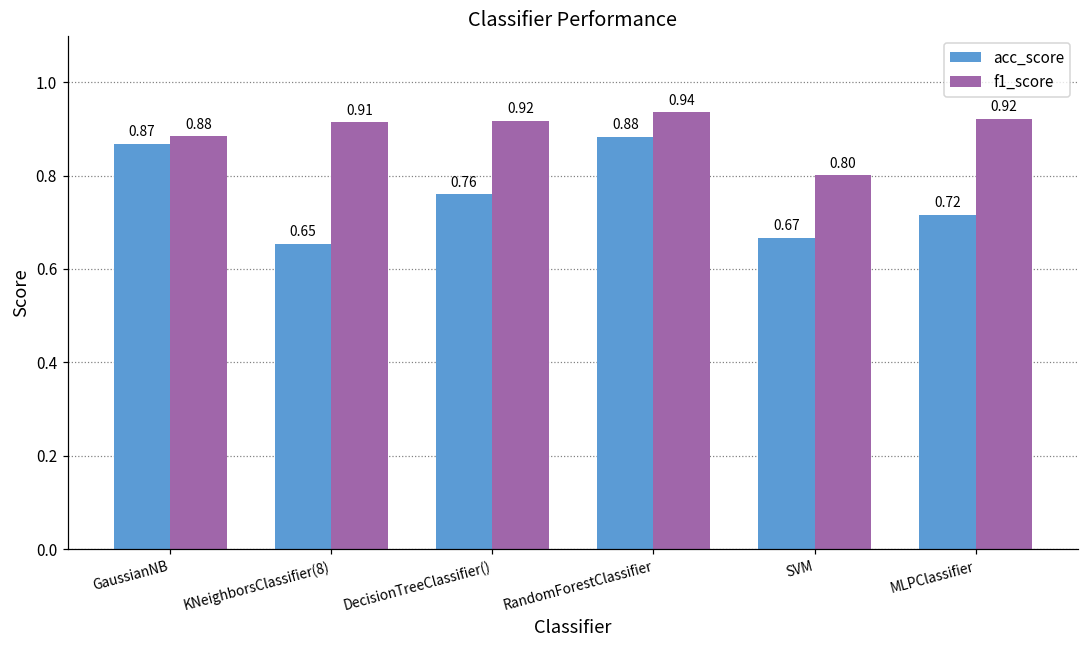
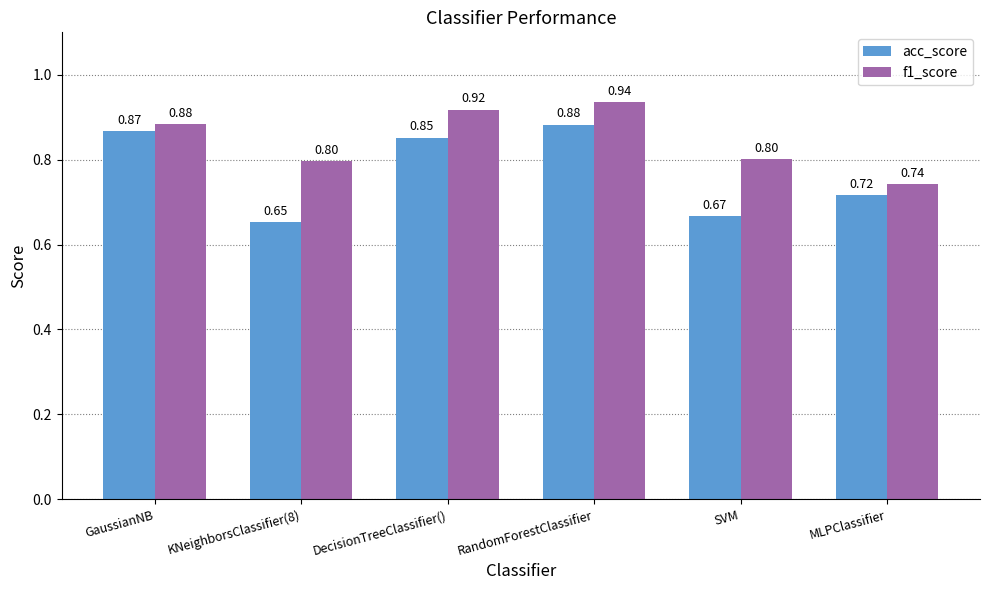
  {
    "acc_score": {
      "GaussianNB": 0.87,
      "KNeighborsClassifier(8)": 0.65,
-     "DecisionTreeClassifier()": 0.76,
+     "DecisionTreeClassifier()": 0.85,
      "RandomForestClassifier": 0.88,
      "SVM": 0.67,
      "MLPClassifier": 0.72
    },
    "f1_score": {
      "GaussianNB": 0.88,
-     "KNeighborsClassifier(8)": 0.91,
+     "KNeighborsClassifier(8)": 0.80,
      "DecisionTreeClassifier()": 0.92,
      "RandomForestClassifier": 0.94,
      "SVM": 0.80,
-     "MLPClassifier": 0.92
+     "MLPClassifier": 0.74
    }
  }
